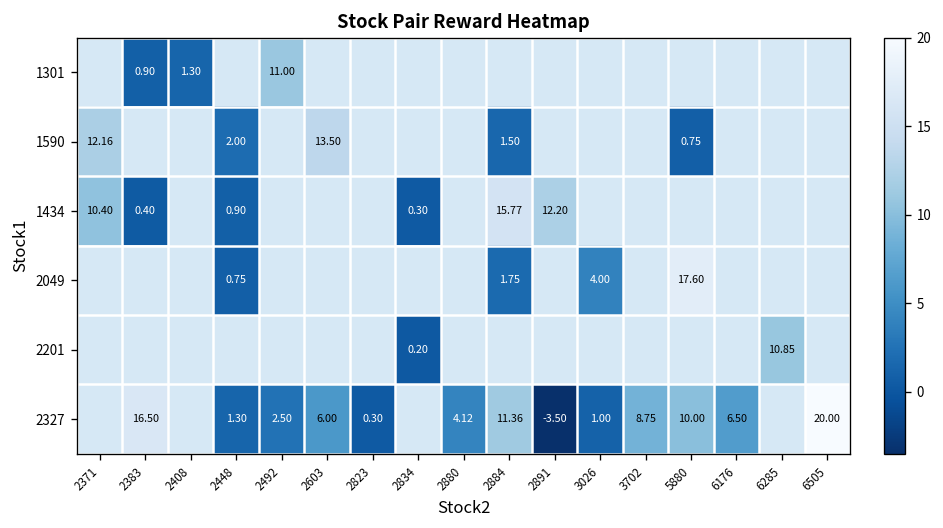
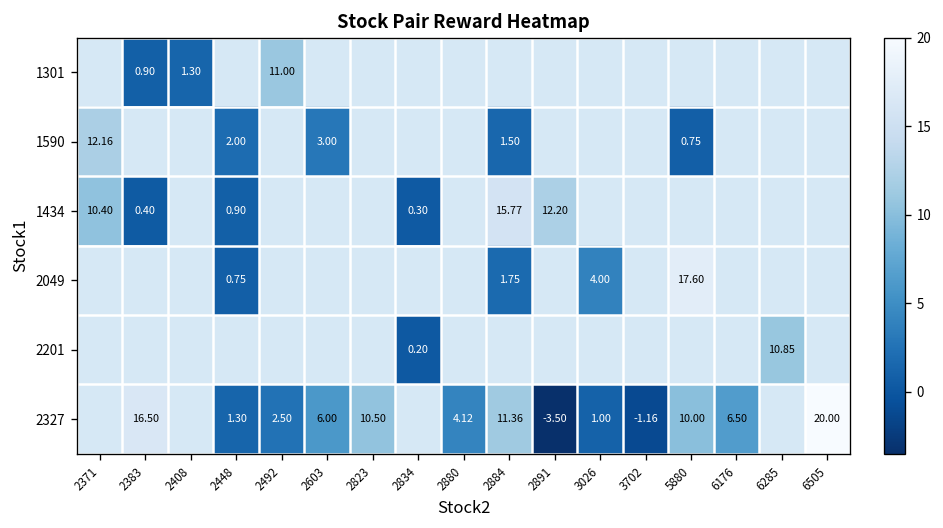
  {
    "1301": {
      "2383": 0.90,
      "2408": 1.30,
      "2492": 11.00
    },
    "1590": {
      "2371": 12.16,
      "2448": 2.00,
-     "2603": 13.50,
+     "2603": 3.00,
      "2884": 1.50,
      "5880": 0.75
    },
    "1434": {
      "2371": 10.40,
      "2383": 0.40,
      "2448": 0.90,
      "2834": 0.30,
      "2884": 15.77,
      "2891": 12.20
    },
    "2049": {
      "2448": 0.75,
      "2884": 1.75,
      "3026": 4.00,
      "5880": 17.60
    },
    "2201": {
      "2834": 0.20,
      "6285": 10.85
    },
    "2327": {
      "2383": 16.50,
      "2448": 1.30,
      "2492": 2.50,
      "2603": 6.00,
-     "2823": 0.30,
+     "2823": 10.50,
      "2880": 4.12,
      "2884": 11.36,
      "2891": -3.50,
      "3026": 1.00,
-     "3702": 8.75,
+     "3702": -1.16,
      "5880": 10.00,
      "6176": 6.50,
      "6505": 20.00
    }
  }
